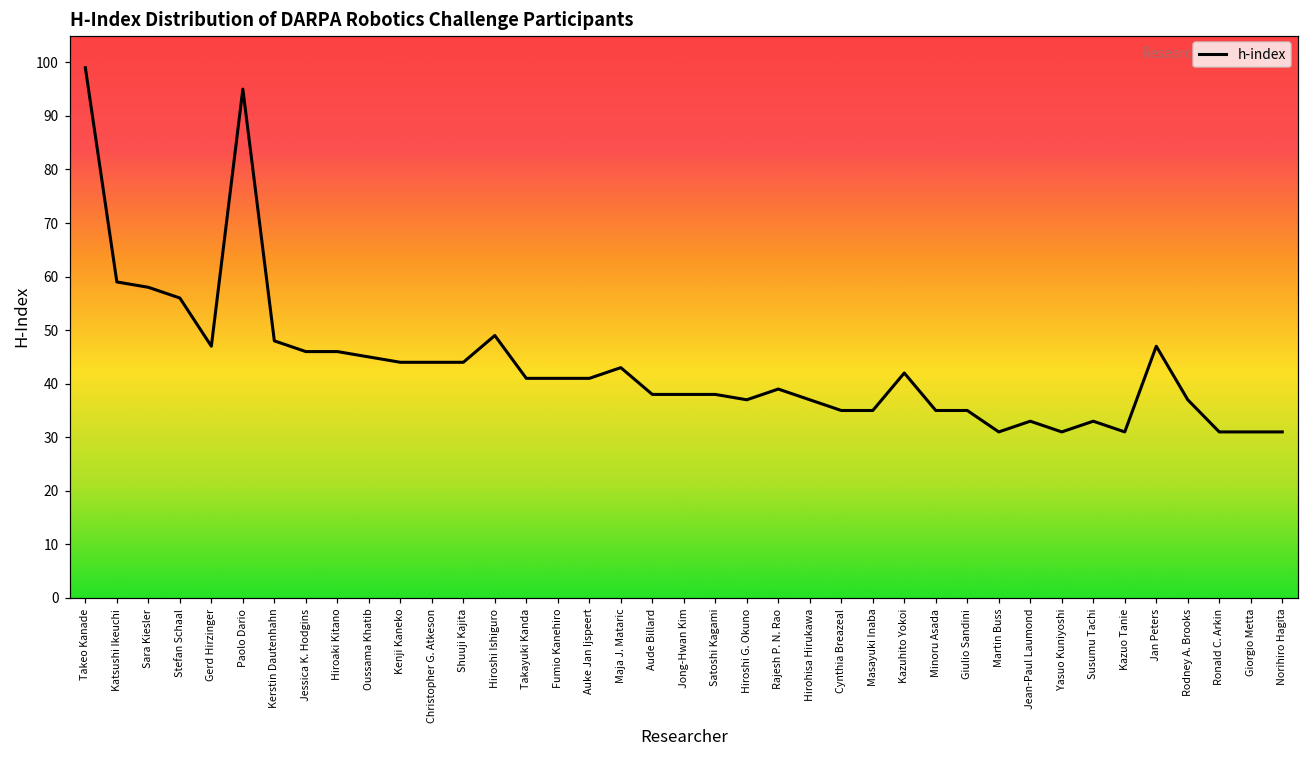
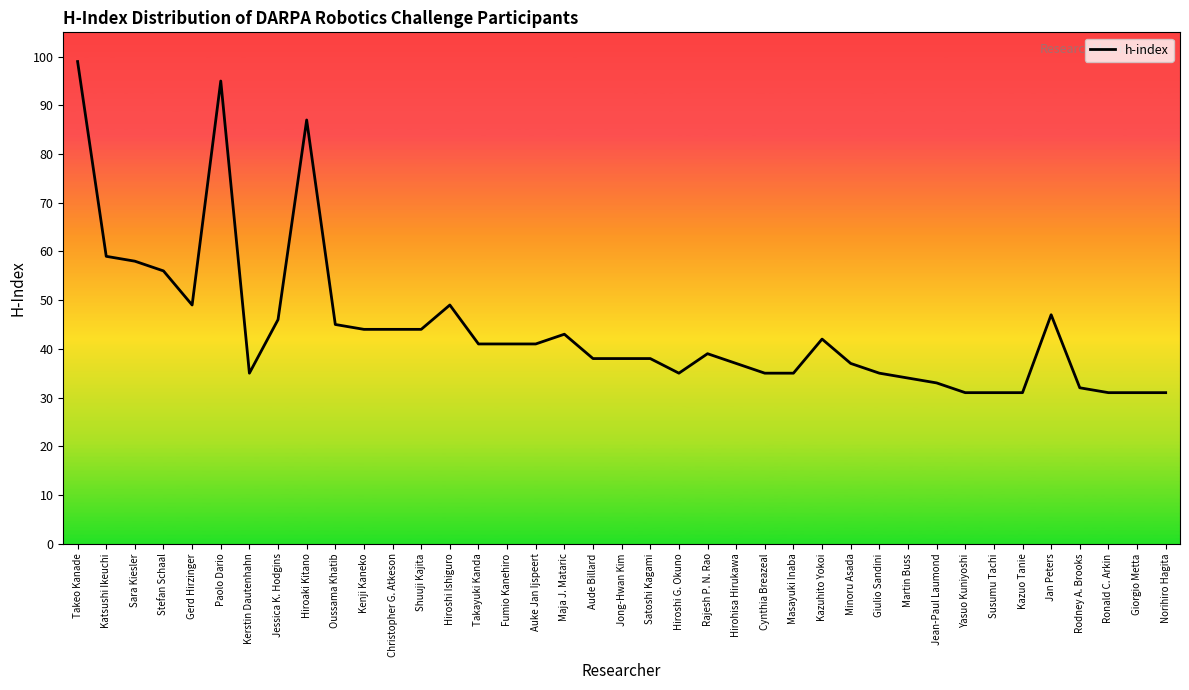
  {
    "Takeo Kanade": 99,
    "Katsushi Ikeuchi": 59,
    "Sara Kiesler": 58,
    "Stefan Schaal": 56,
-   "Gerd Hirzinger": 47,
+   "Gerd Hirzinger": 49,
    "Paolo Dario": 95,
-   "Kerstin Dautenhahn": 48,
+   "Kerstin Dautenhahn": 35,
    "Jessica K. Hodgins": 46,
-   "Hiroaki Kitano": 46,
+   "Hiroaki Kitano": 87,
    "Oussama Khatib": 45,
    "Kenji Kaneko": 44,
    "Christopher G. Atkeson": 44,
    "Shuuji Kajita": 44,
    "Hiroshi Ishiguro": 49,
    "Takayuki Kanda": 41,
    "Fumio Kanehiro": 41,
    "Auke Jan Ijspeert": 41,
    "Maja J. Mataric": 43,
    "Aude Billard": 38,
    "Jong-Hwan Kim": 38,
    "Satoshi Kagami": 38,
-   "Hiroshi G. Okuno": 37,
+   "Hiroshi G. Okuno": 35,
    "Rajesh P. N. Rao": 39,
    "Hirohisa Hirukawa": 37,
    "Cynthia Breazeal": 35,
    "Masayuki Inaba": 35,
    "Kazuhito Yokoi": 42,
-   "Minoru Asada": 35,
+   "Minoru Asada": 37,
    "Giulio Sandini": 35,
-   "Martin Buss": 31,
+   "Martin Buss": 34,
    "Jean-Paul Laumond": 33,
    "Yasuo Kuniyoshi": 31,
-   "Susumu Tachi": 33,
+   "Susumu Tachi": 31,
    "Kazuo Tanie": 31,
    "Jan Peters": 47,
-   "Rodney A. Brooks": 37,
+   "Rodney A. Brooks": 32,
    "Ronald C. Arkin": 31,
    "Giorgio Metta": 31,
    "Norihiro Hagita": 31
  }
